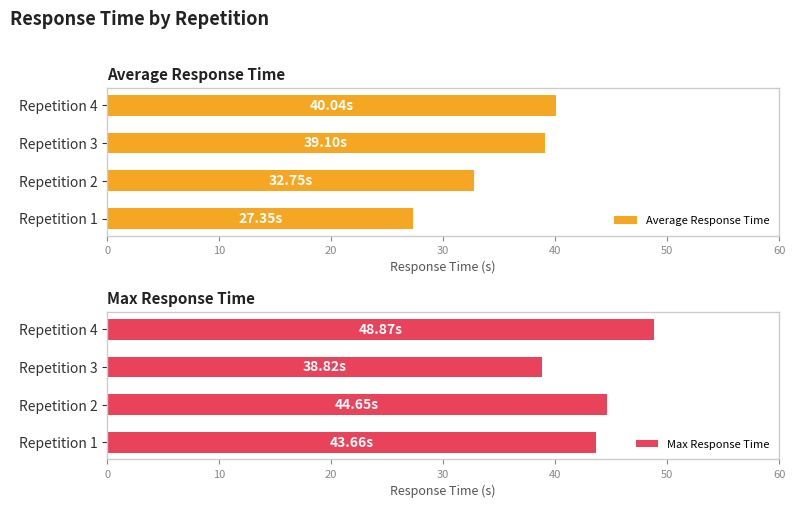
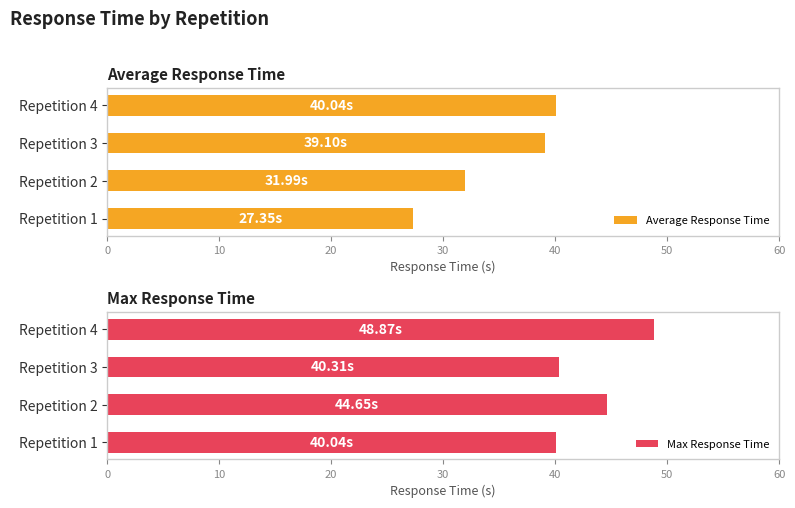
  {
    "Average Response Time": {
      "Repetition 4": "40.04s",
      "Repetition 3": "39.10s",
-     "Repetition 2": "32.75s",
+     "Repetition 2": "31.99s",
      "Repetition 1": "27.35s"
    },
    "Max Response Time": {
      "Repetition 4": "48.87s",
-     "Repetition 3": "38.82s",
+     "Repetition 3": "40.31s",
      "Repetition 2": "44.65s",
-     "Repetition 1": "43.66s"
+     "Repetition 1": "40.04s"
    }
  }
